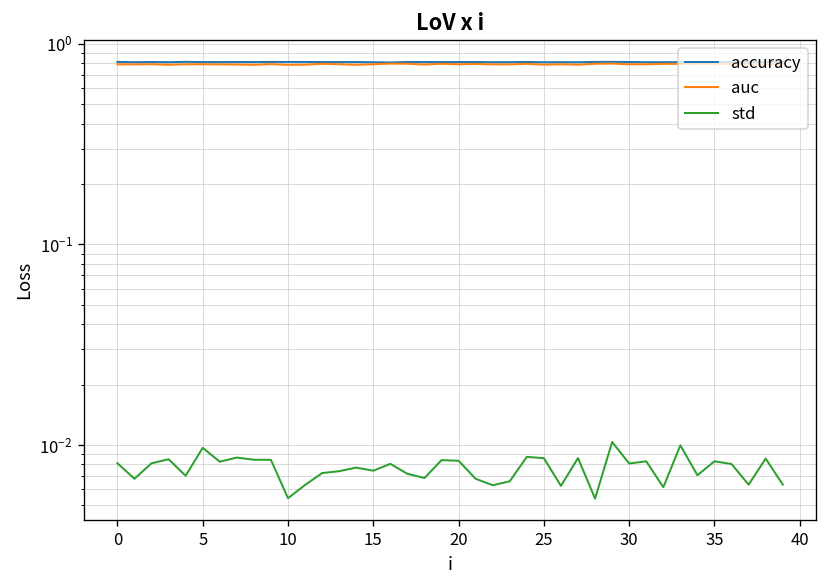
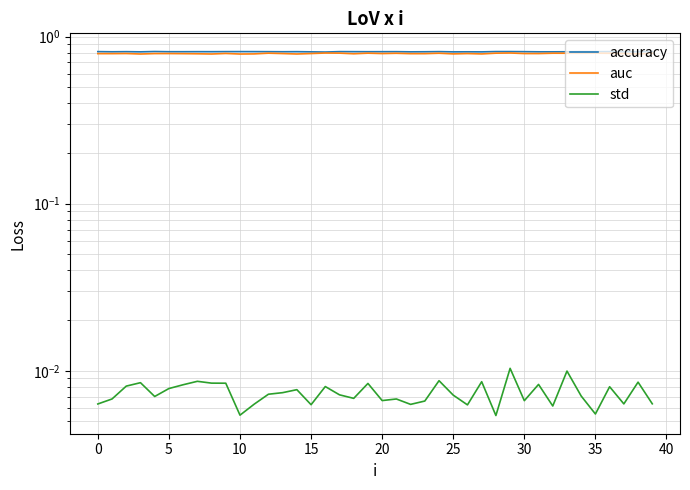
  {
    "std": {
-     "0": 0.008,
-     "5": 0.010,
+     "0": 0.0063,
+     "5": 0.008,
      "10": 0.0054,
-     "15": 0.007,
-     "20": 0.008,
-     "25": 0.009,
-     "30": 0.008,
-     "35": 0.008
+     "15": 0.0063,
+     "20": 0.0066,
+     "25": 0.0072,
+     "30": 0.0066,
+     "35": 0.0055
    }
  }
